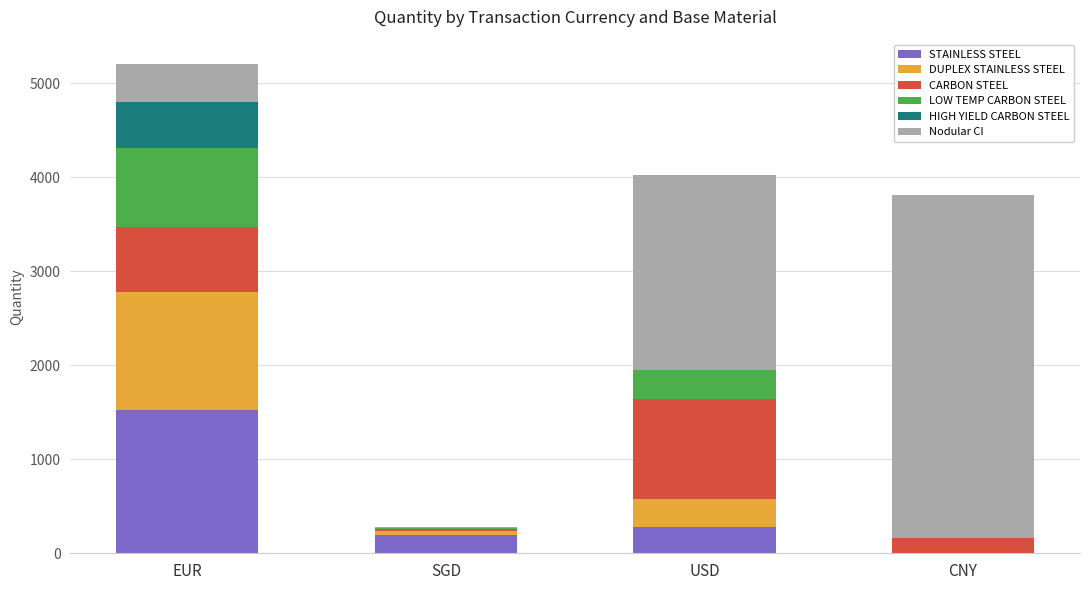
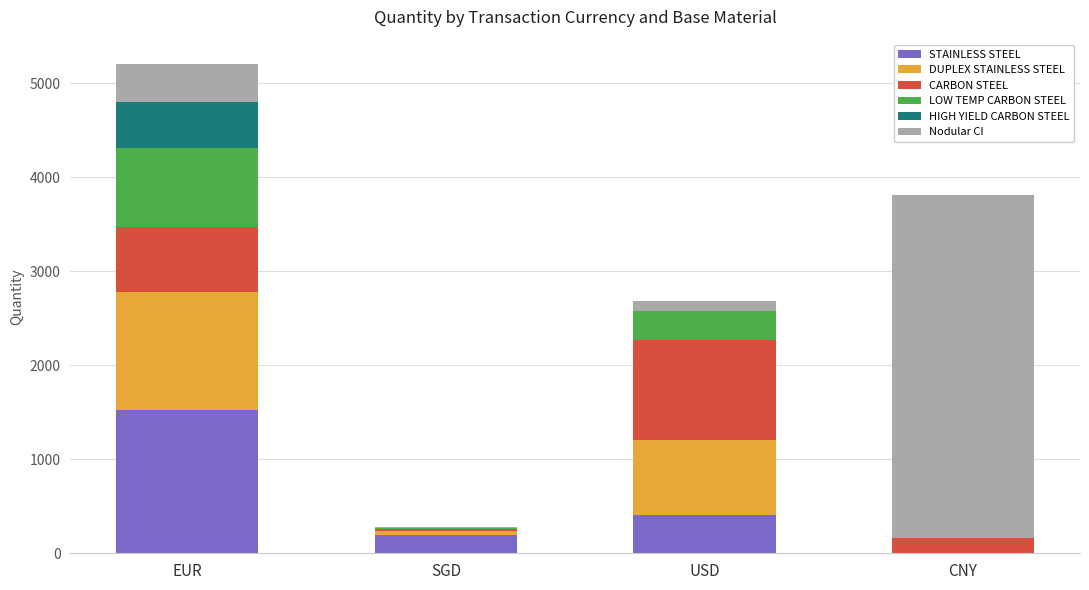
  {
    "STAINLESS STEEL": {
      "EUR": 1500,
      "SGD": 200,
-     "USD": 300,
+     "USD": 400,
      "CNY": 0
    },
    "DUPLEX STAINLESS STEEL": {
      "EUR": 1300,
      "SGD": 0,
-     "USD": 300,
+     "USD": 800,
      "CNY": 0
    },
    "CARBON STEEL": {
      "EUR": 700,
      "USD": 1100,
      "CNY": 200
    },
    "LOW TEMP CARBON STEEL": {
      "EUR": 800,
      "USD": 300,
      "CNY": 0
    },
    "HIGH YIELD CARBON STEEL": {
      "EUR": 500,
      "SGD": 0,
      "CNY": 0
    },
    "Nodular CI": {
      "EUR": 400,
-     "USD": 2100,
+     "USD": 100,
      "CNY": 3600
    }
  }
